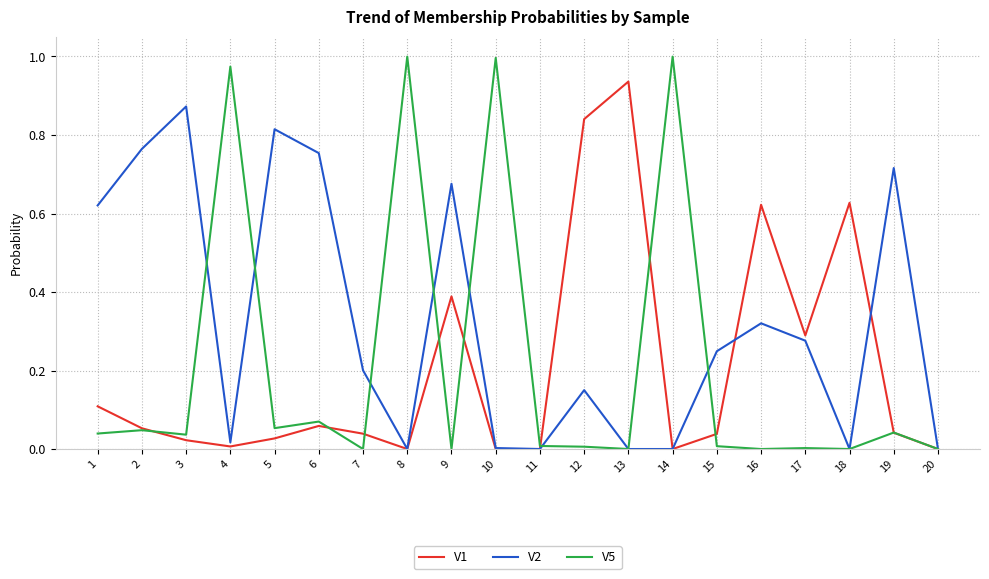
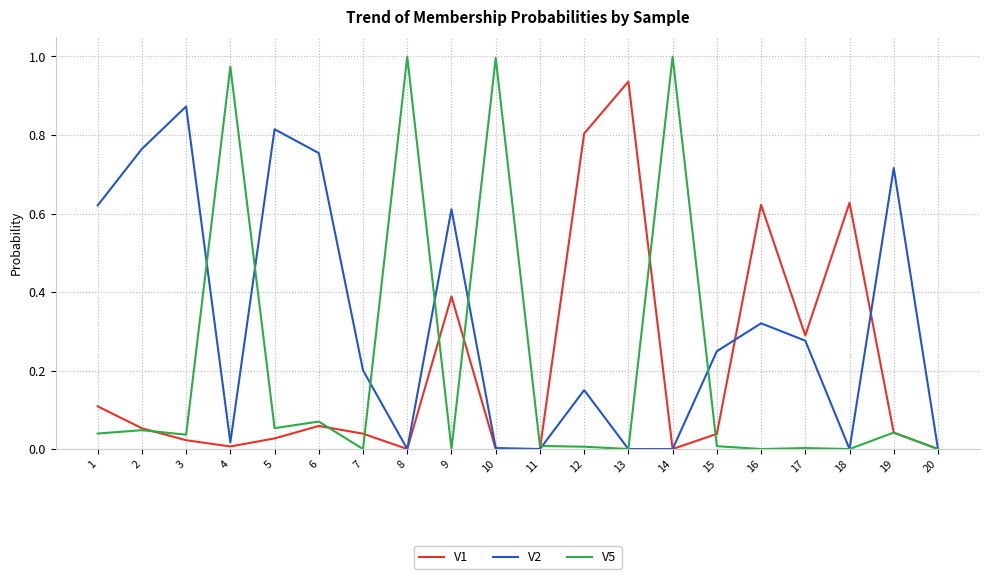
  {
    "V1": {
      "1": 0.11,
      "3": 0.02,
      "4": 0.01,
      "5": 0.03,
      "6": 0.06,
      "7": 0.04,
      "9": 0.39,
-     "12": 0.84,
+     "12": 0.80,
      "13": 0.94,
      "15": 0.04,
      "16": 0.62,
      "17": 0.29,
      "18": 0.63
    },
    "V2": {
      "1": 0.62,
      "2": 0.76,
      "3": 0.87,
      "4": 0.02,
      "5": 0.81,
      "6": 0.75,
      "7": 0.20,
-     "9": 0.68,
+     "9": 0.61,
      "12": 0.15,
      "15": 0.25,
      "16": 0.32,
      "17": 0.28,
      "19": 0.72
    },
    "V5": {
      "1": 0.04,
      "3": 0.04,
      "4": 0.97,
      "5": 0.05,
      "6": 0.07,
      "7": 0.00,
      "8": 1.00,
      "9": 0.00,
      "10": 1.00,
      "11": 0.01,
      "12": 0.01,
      "14": 1.00,
      "15": 0.01,
      "16": 0.00,
      "17": 0.00
    }
  }
